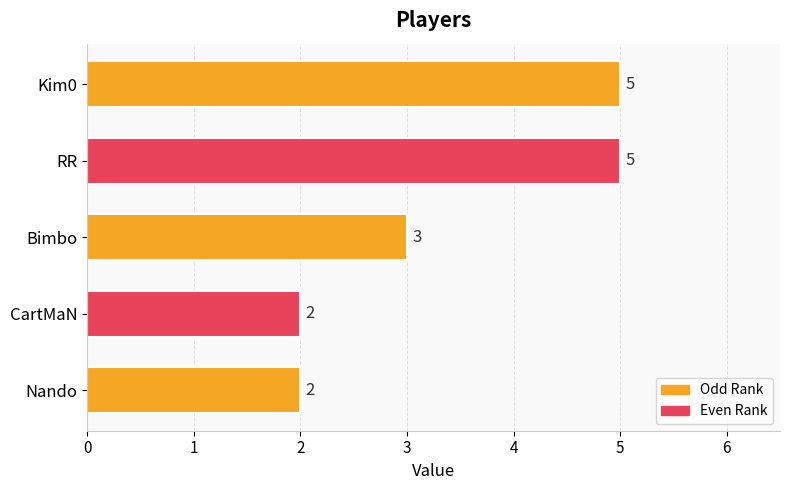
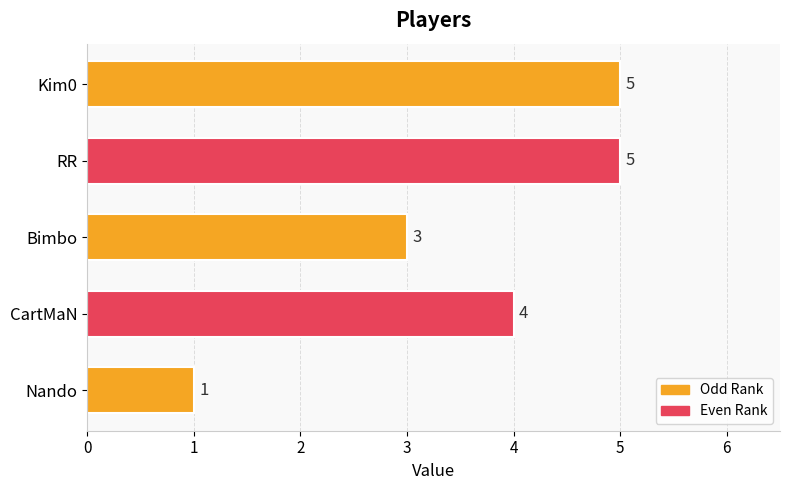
  {
    "Kim0": 5,
    "RR": 5,
    "Bimbo": 3,
-   "CartMaN": 2,
-   "Nando": 2
+   "CartMaN": 4,
+   "Nando": 1
  }
